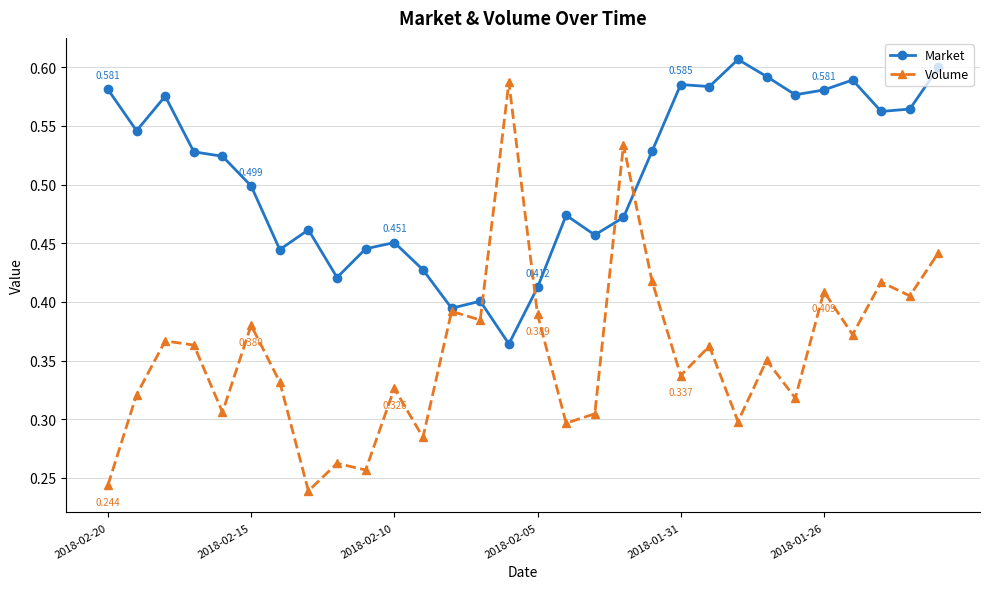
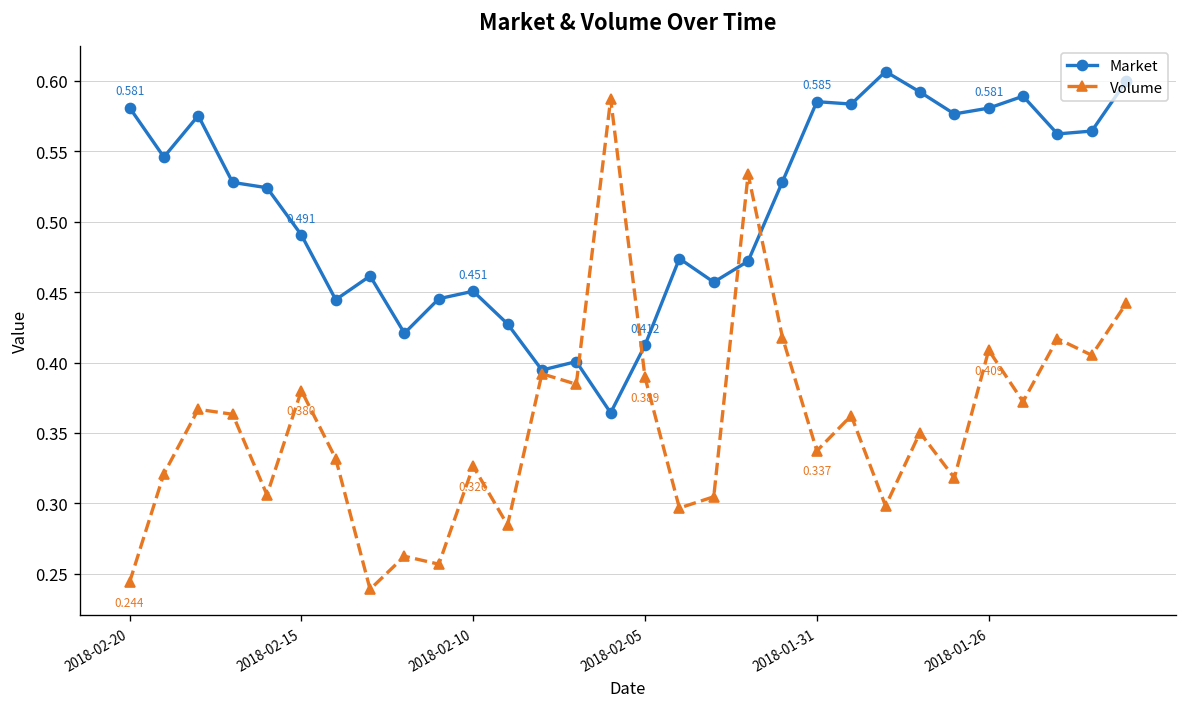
  {
    "Market": {
      "2018-02-20": 0.581,
-     "2018-02-15": 0.499,
+     "2018-02-15": 0.491,
      "2018-02-10": 0.451,
      "2018-02-05": 0.412,
      "2018-01-31": 0.585,
      "2018-01-26": 0.581
    },
    "Volume": {
      "2018-02-20": 0.244,
      "2018-02-15": 0.380,
      "2018-02-10": 0.326,
      "2018-02-05": 0.389,
      "2018-01-31": 0.337,
      "2018-01-26": 0.409
    }
  }
